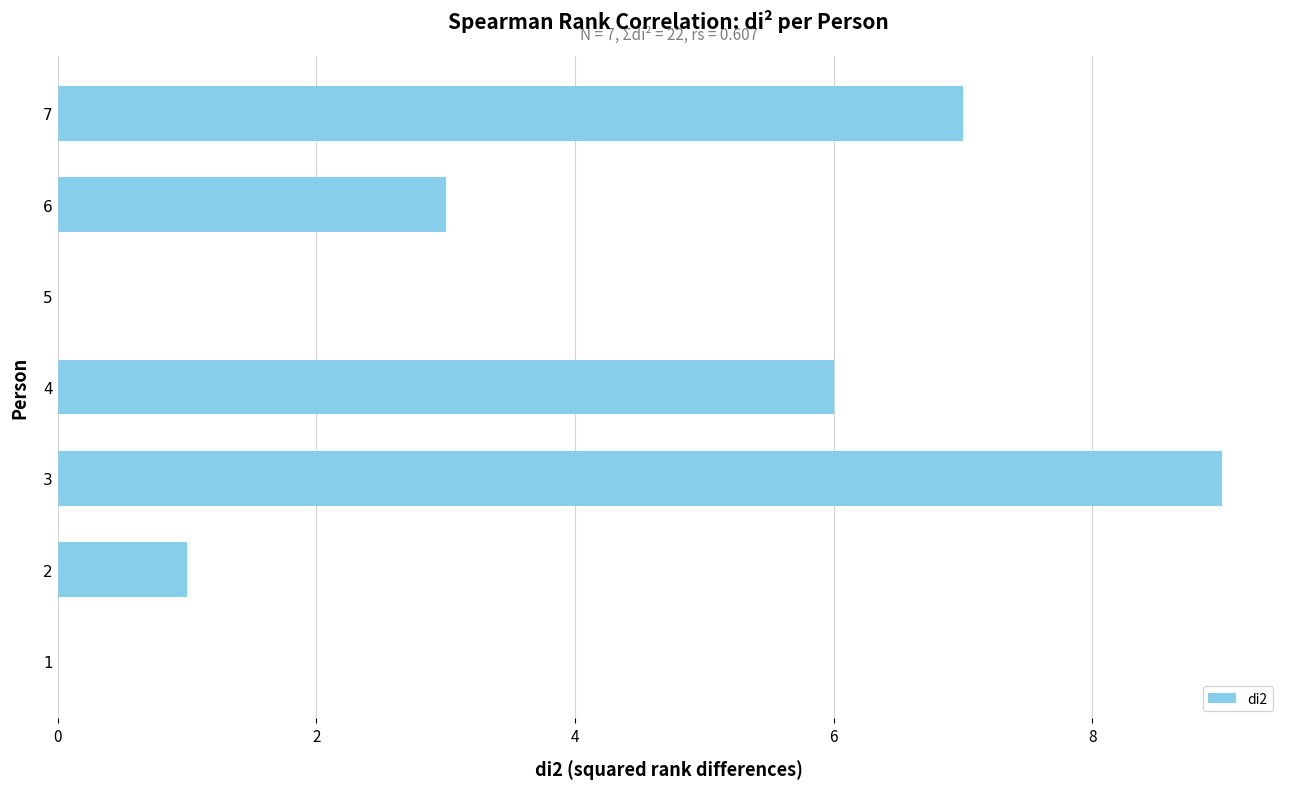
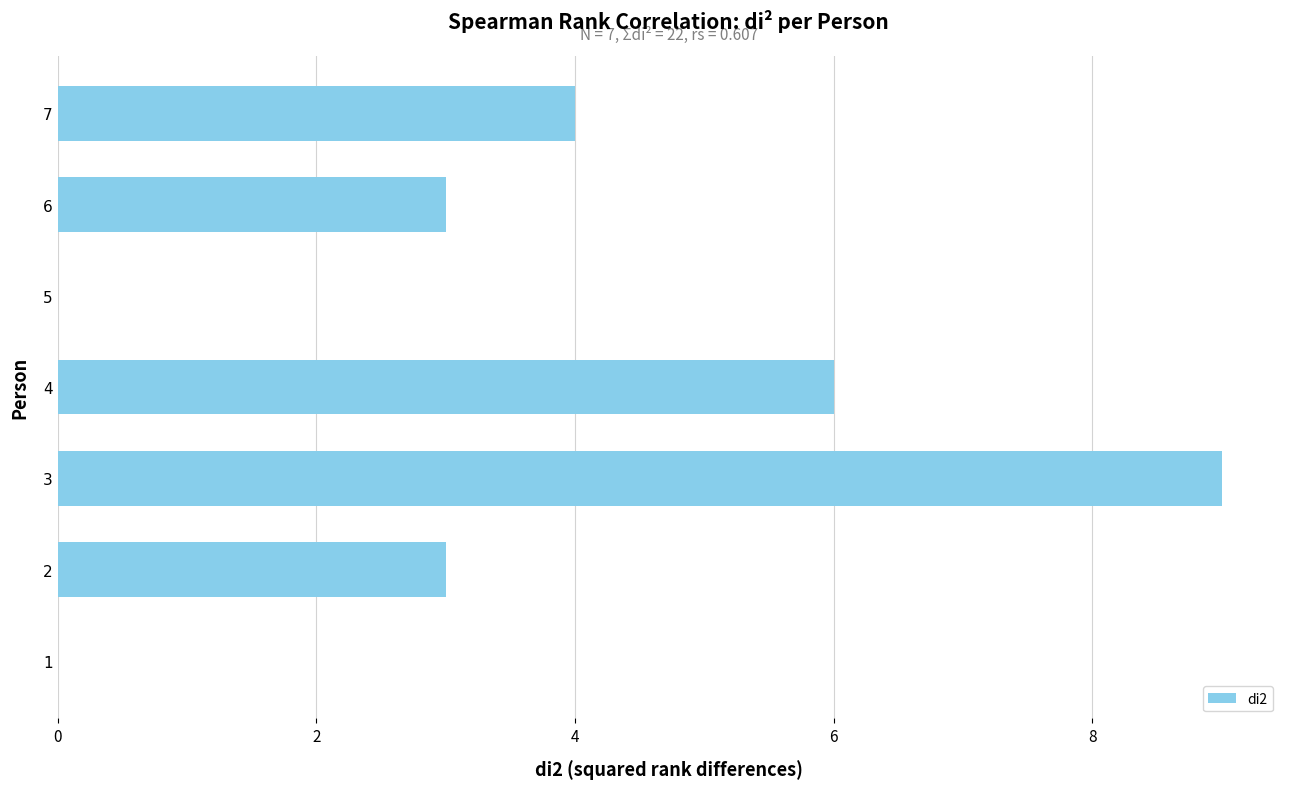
  {
-   "7": 7,
+   "7": 4,
    "6": 3,
    "5": 0,
    "4": 6,
    "3": 9,
-   "2": 1,
+   "2": 3,
    "1": 0
  }
